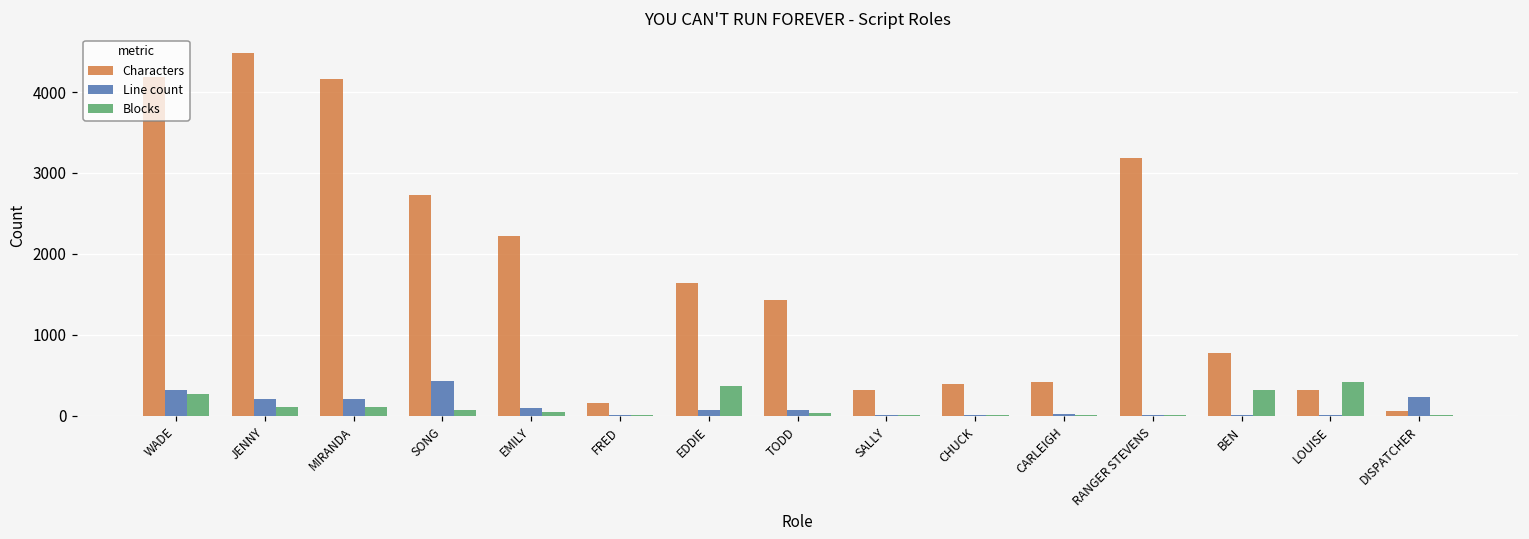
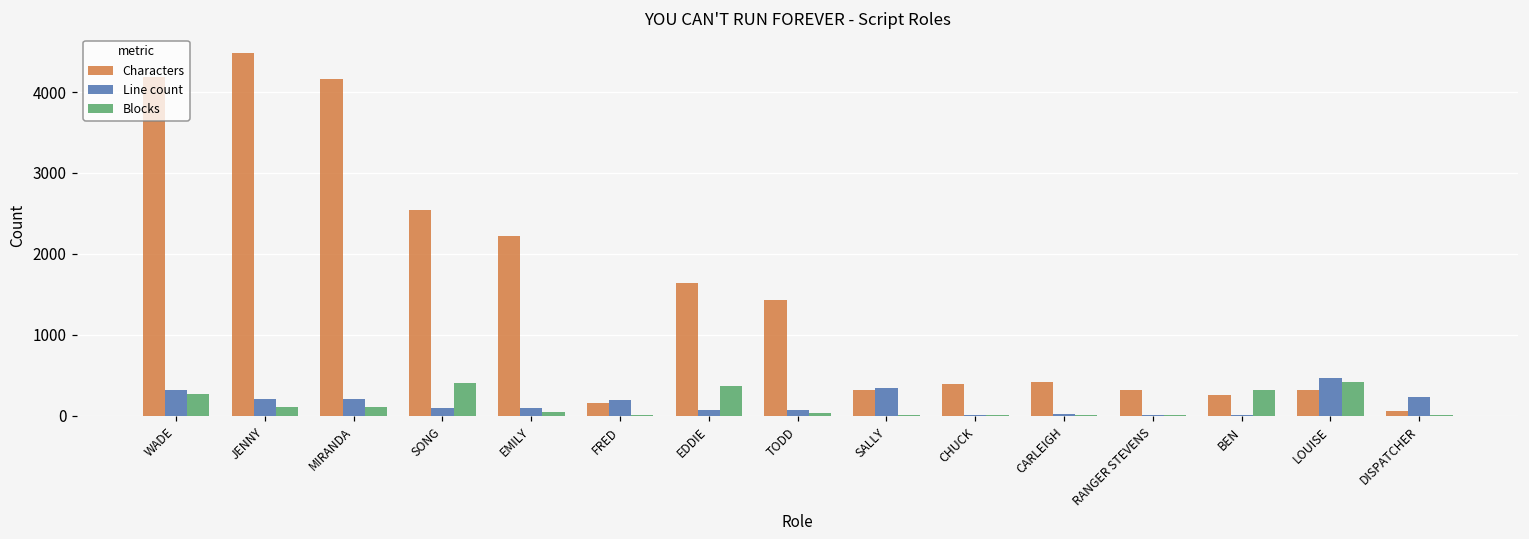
  {
    "Characters": {
      "JENNY": 4500,
      "MIRANDA": 4200,
-     "SONG": 2700,
+     "SONG": 2500,
      "EMILY": 2200,
      "FRED": 200,
      "EDDIE": 1600,
      "TODD": 1400,
      "SALLY": 300,
      "CHUCK": 400,
      "CARLEIGH": 400,
-     "RANGER STEVENS": 3200,
-     "BEN": 800,
+     "RANGER STEVENS": 300,
+     "BEN": 300,
      "LOUISE": 300,
      "DISPATCHER": 100
    },
    "Line count": {
      "WADE": 300,
      "JENNY": 200,
      "MIRANDA": 200,
-     "SONG": 400,
+     "SONG": 100,
      "EMILY": 100,
-     "FRED": 0,
+     "FRED": 200,
      "EDDIE": 100,
      "TODD": 100,
-     "SALLY": 0,
-     "LOUISE": 0,
+     "SALLY": 300,
+     "LOUISE": 500,
      "DISPATCHER": 200
    },
    "Blocks": {
      "WADE": 300,
      "JENNY": 100,
      "MIRANDA": 100,
-     "SONG": 100,
+     "SONG": 400,
      "EMILY": 0,
      "EDDIE": 400,
      "TODD": 0,
      "BEN": 300,
      "LOUISE": 400
    }
  }
